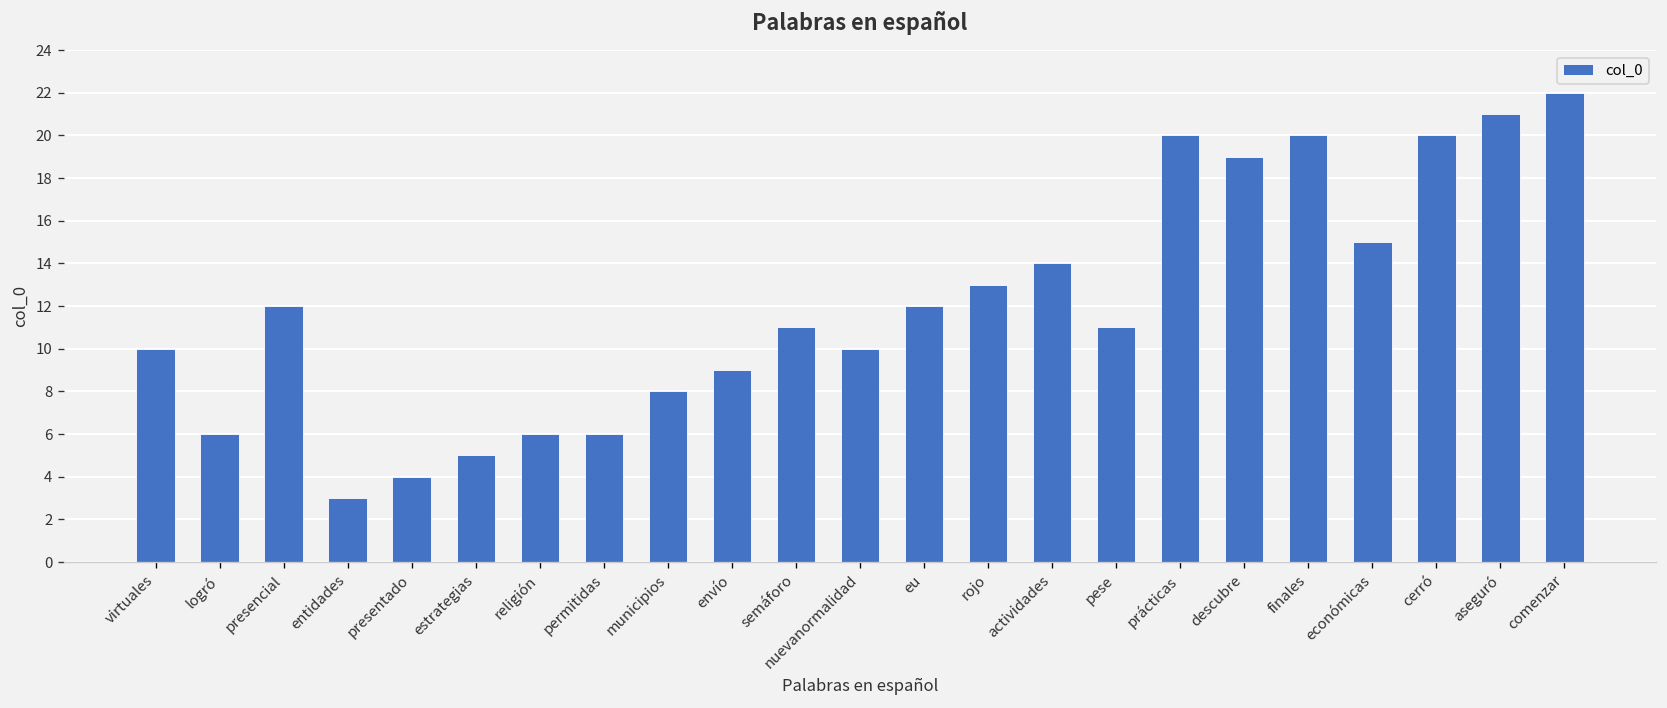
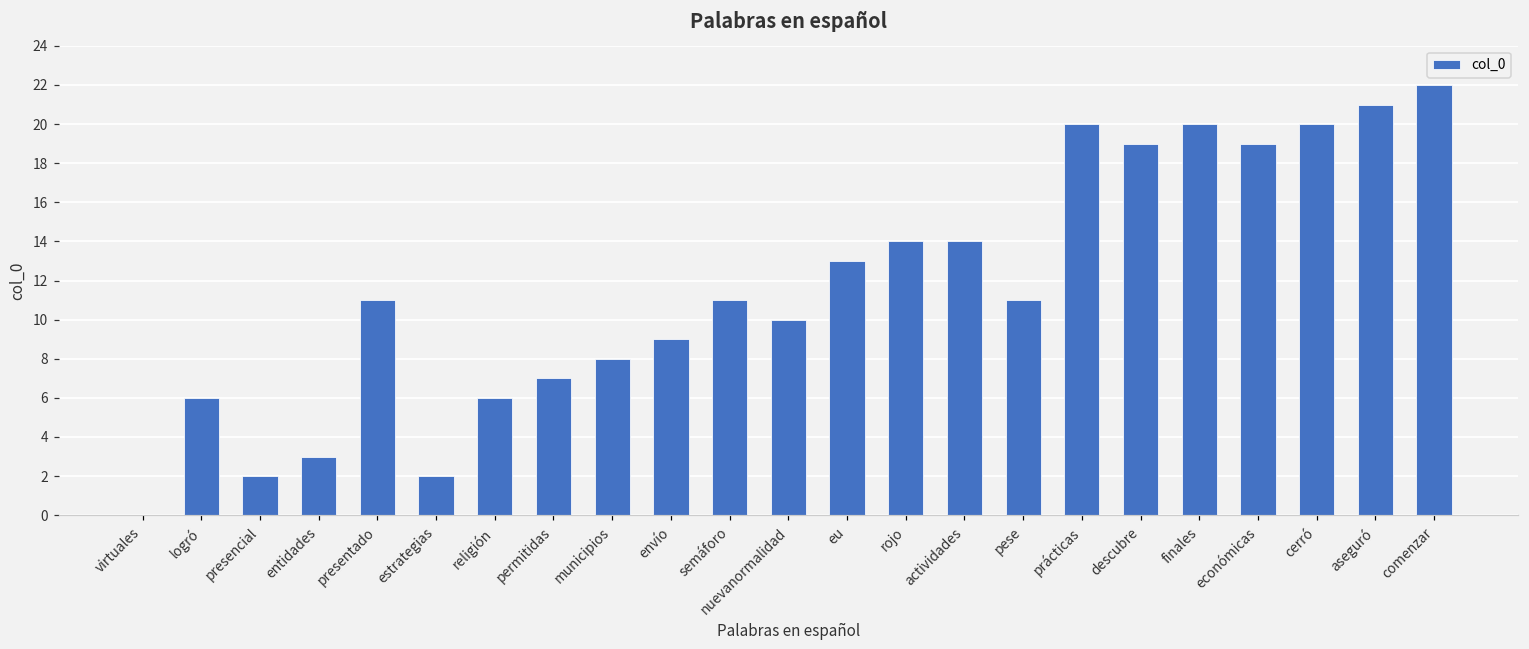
  {
-   "virtuales": 10,
+   "virtuales": 0,
    "logró": 6,
-   "presencial": 12,
+   "presencial": 2,
    "entidades": 3,
-   "presentado": 4,
-   "estrategias": 5,
+   "presentado": 11,
+   "estrategias": 2,
    "religión": 6,
-   "permitidas": 6,
+   "permitidas": 7,
    "municipios": 8,
    "envío": 9,
    "semáforo": 11,
    "nuevanormalidad": 10,
-   "eu": 12,
-   "rojo": 13,
+   "eu": 13,
+   "rojo": 14,
    "actividades": 14,
    "pese": 11,
    "prácticas": 20,
    "descubre": 19,
    "finales": 20,
-   "económicas": 15,
+   "económicas": 19,
    "cerró": 20,
    "aseguró": 21,
    "comenzar": 22
  }
